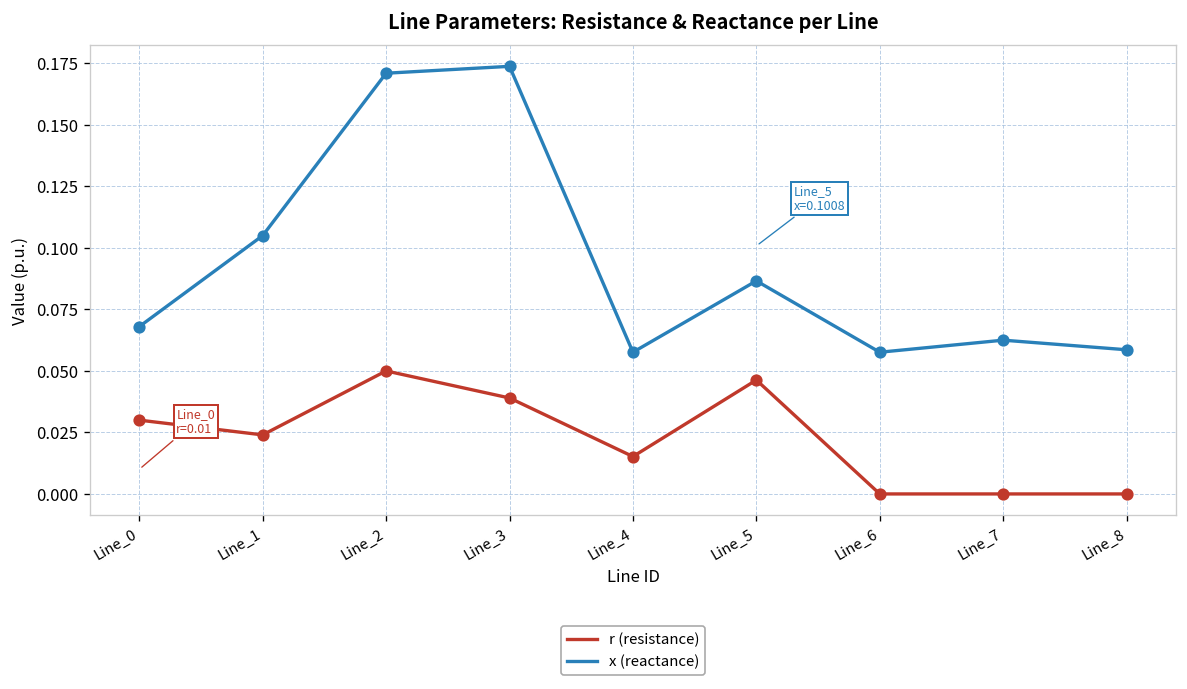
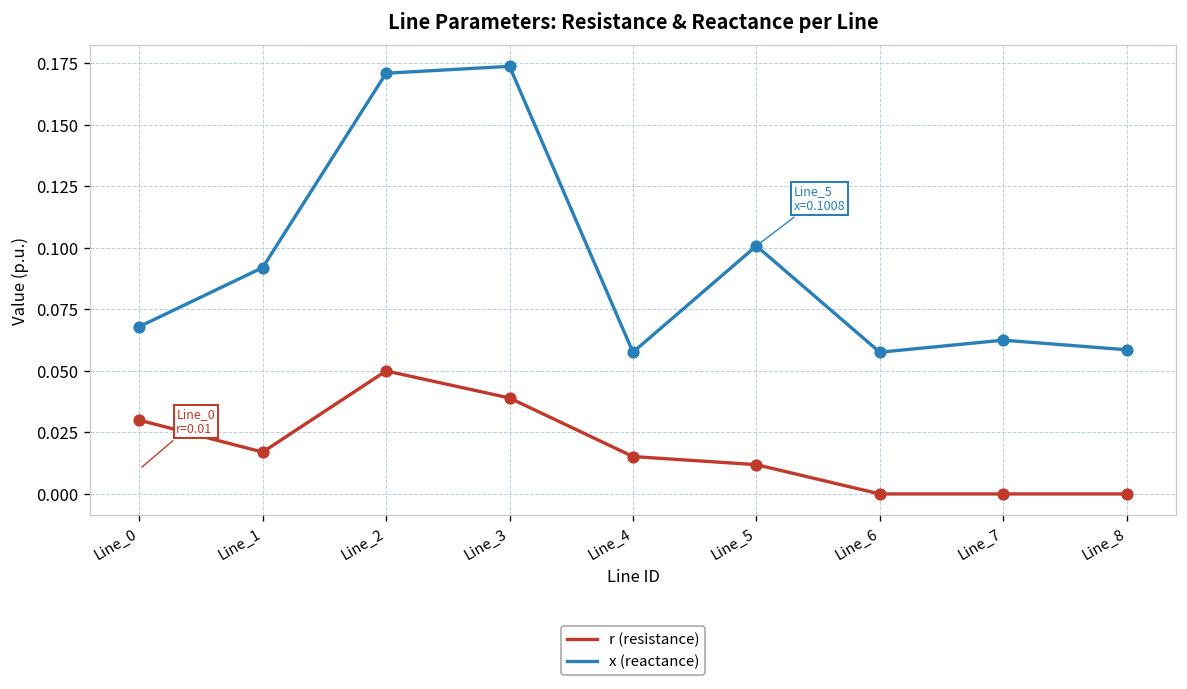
  {
    "r (resistance)": {
-     "Line_1": 0.024,
+     "Line_1": 0.017,
      "Line_2": 0.050,
      "Line_3": 0.039,
      "Line_4": 0.015,
-     "Line_5": 0.046,
+     "Line_5": 0.012,
      "Line_6": 0.000,
      "Line_7": 0.000,
      "Line_8": 0.000
    },
    "x (reactance)": {
      "Line_0": 0.068,
-     "Line_1": 0.105,
+     "Line_1": 0.092,
      "Line_2": 0.171,
      "Line_3": 0.174,
      "Line_4": 0.058,
-     "Line_5": 0.087,
+     "Line_5": 0.101,
      "Line_6": 0.058,
      "Line_7": 0.063,
      "Line_8": 0.059
    }
  }
